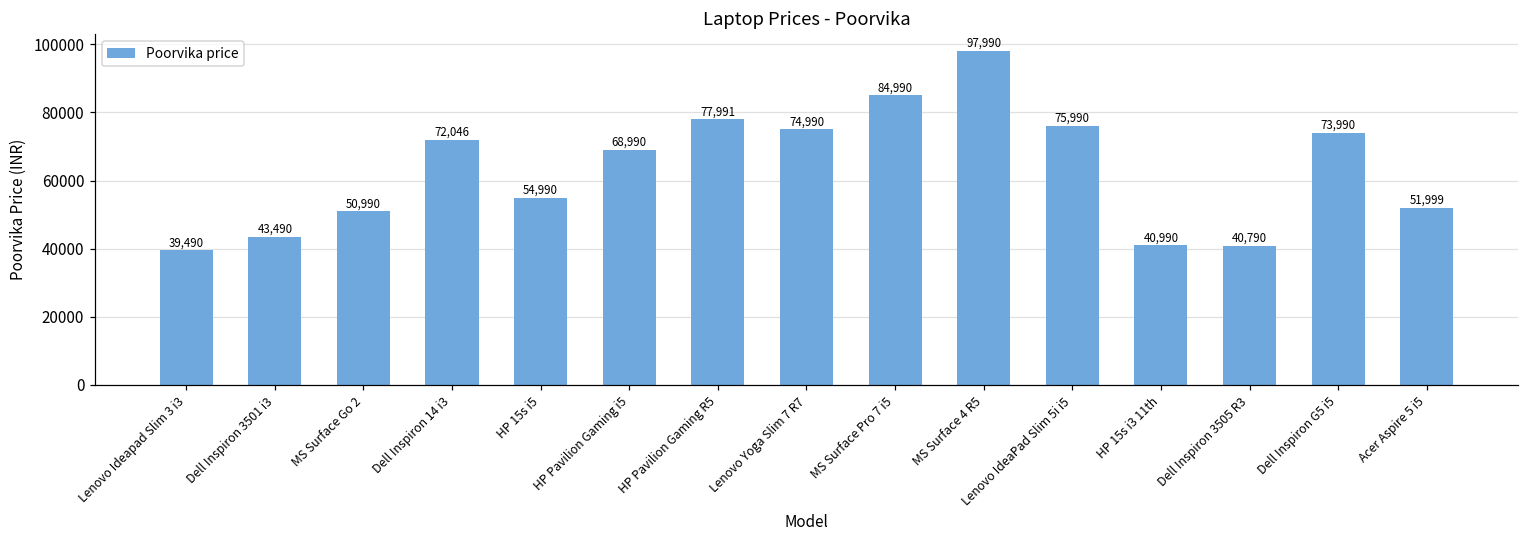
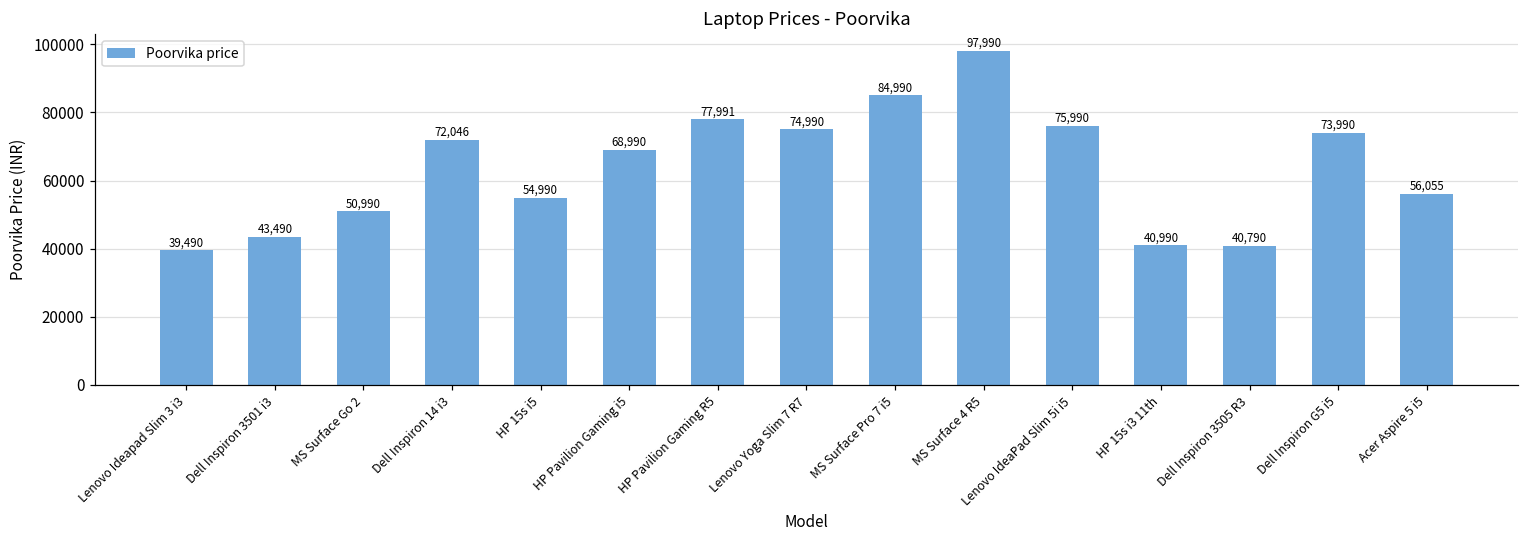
  {
    "Lenovo Ideapad Slim 3 i3": "39,490",
    "Dell Inspiron 3501 i3": "43,490",
    "MS Surface Go 2": "50,990",
    "Dell Inspiron 14 i3": "72,046",
    "HP 15s i5": "54,990",
    "HP Pavilion Gaming i5": "68,990",
    "HP Pavilion Gaming R5": "77,991",
    "Lenovo Yoga Slim 7 R7": "74,990",
    "MS Surface Pro 7 i5": "84,990",
    "MS Surface 4 R5": "97,990",
    "Lenovo IdeaPad Slim 5i i5": "75,990",
    "HP 15s i3 11th": "40,990",
    "Dell Inspiron 3505 R3": "40,790",
    "Dell Inspiron G5 i5": "73,990",
-   "Acer Aspire 5 i5": "51,999"
+   "Acer Aspire 5 i5": "56,055"
  }
